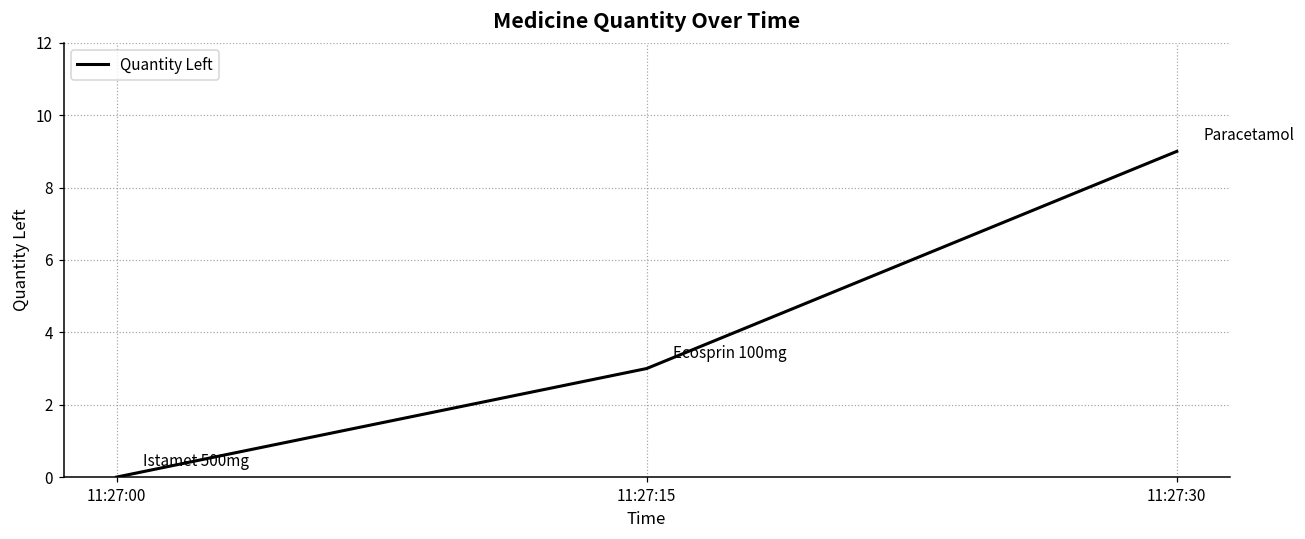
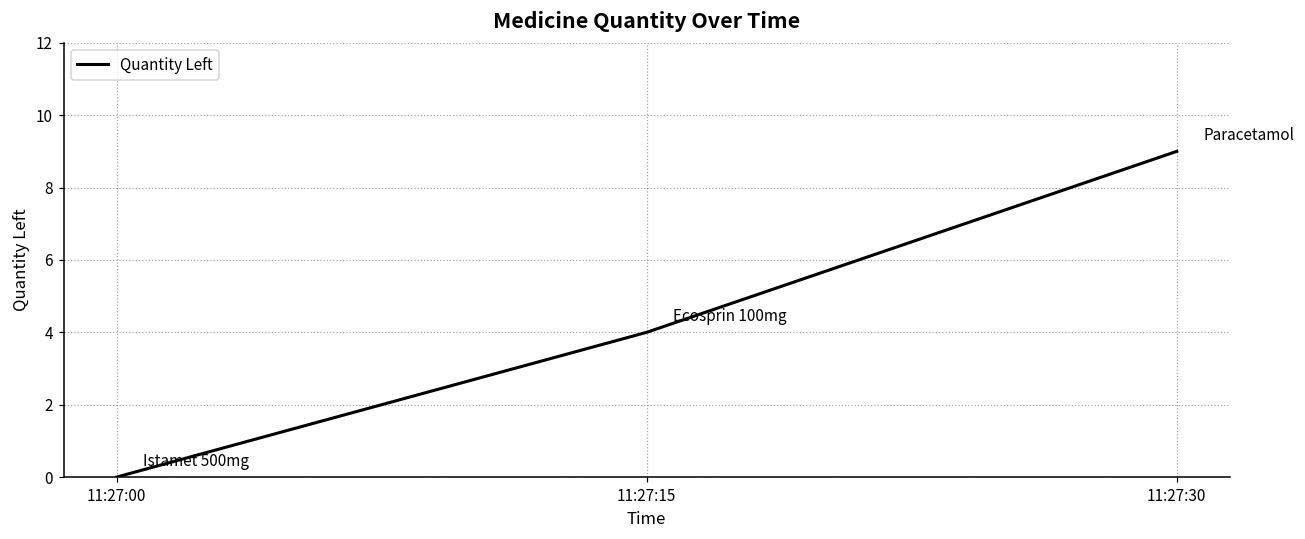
  {
    "11:27:00": 0,
-   "11:27:15": 3,
+   "11:27:15": 4,
    "11:27:30": 9
  }
